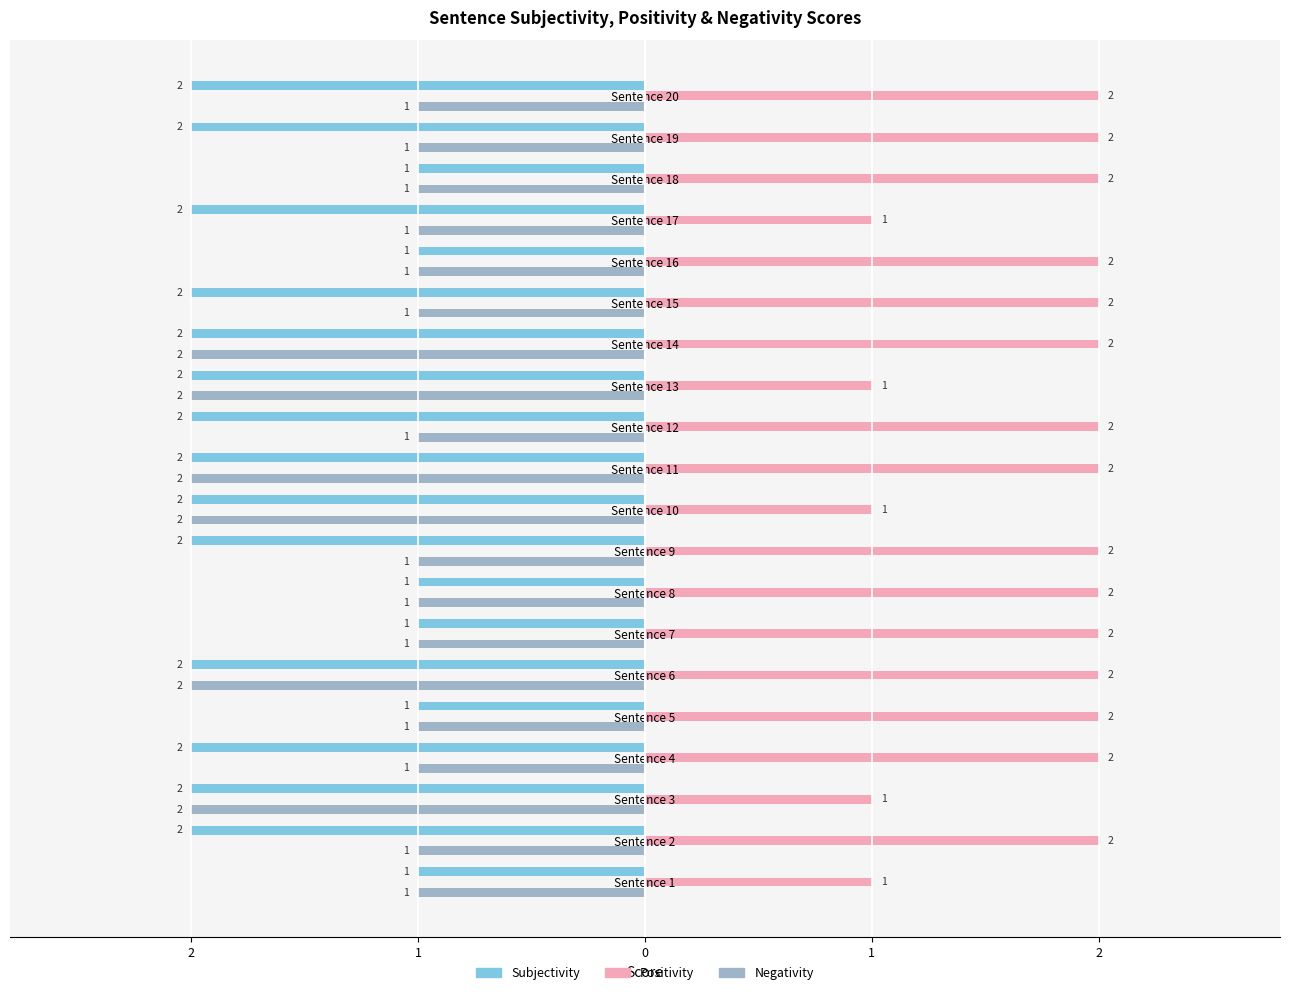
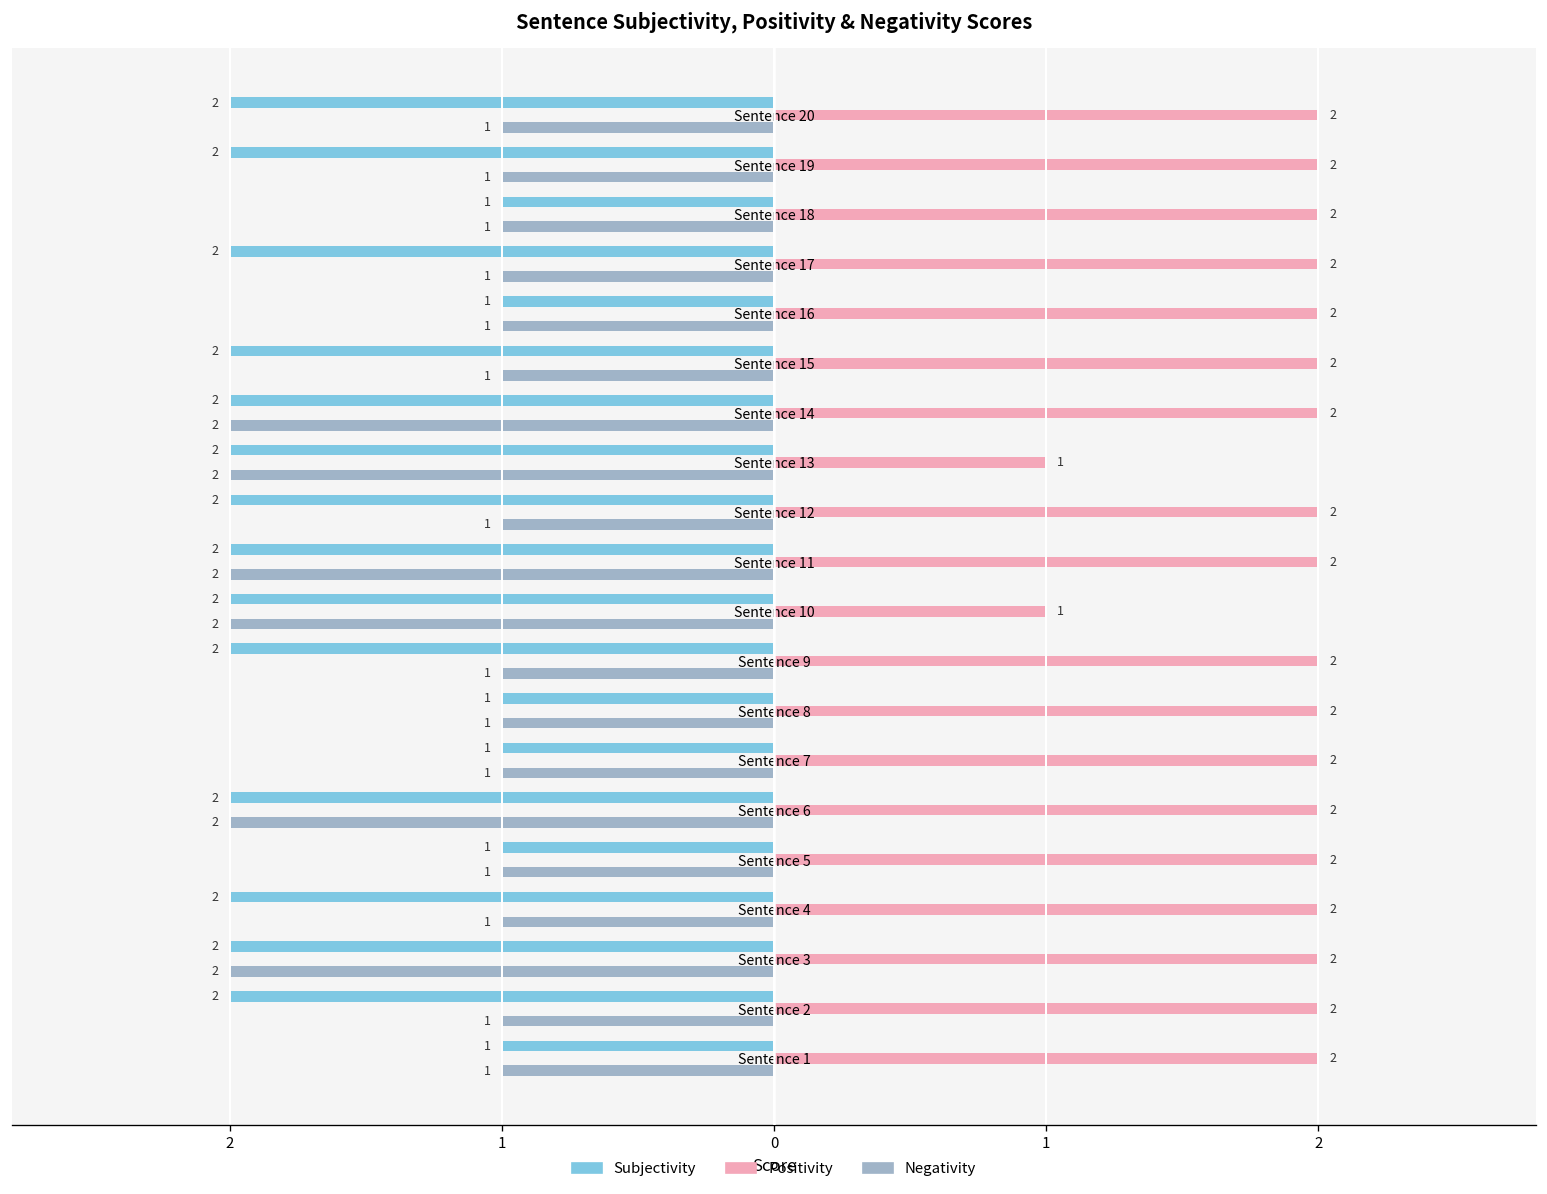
  {
    "Positivity": {
      "Sentence 20": 2,
      "Sentence 19": 2,
      "Sentence 18": 2,
-     "Sentence 17": 1,
+     "Sentence 17": 2,
      "Sentence 16": 2,
      "Sentence 15": 2,
      "Sentence 14": 2,
      "Sentence 13": 1,
      "Sentence 12": 2,
      "Sentence 11": 2,
      "Sentence 10": 1,
      "Sentence 9": 2,
      "Sentence 8": 2,
      "Sentence 7": 2,
      "Sentence 6": 2,
      "Sentence 5": 2,
      "Sentence 4": 2,
-     "Sentence 3": 1,
+     "Sentence 3": 2,
      "Sentence 2": 2,
-     "Sentence 1": 1
+     "Sentence 1": 2
    }
  }
